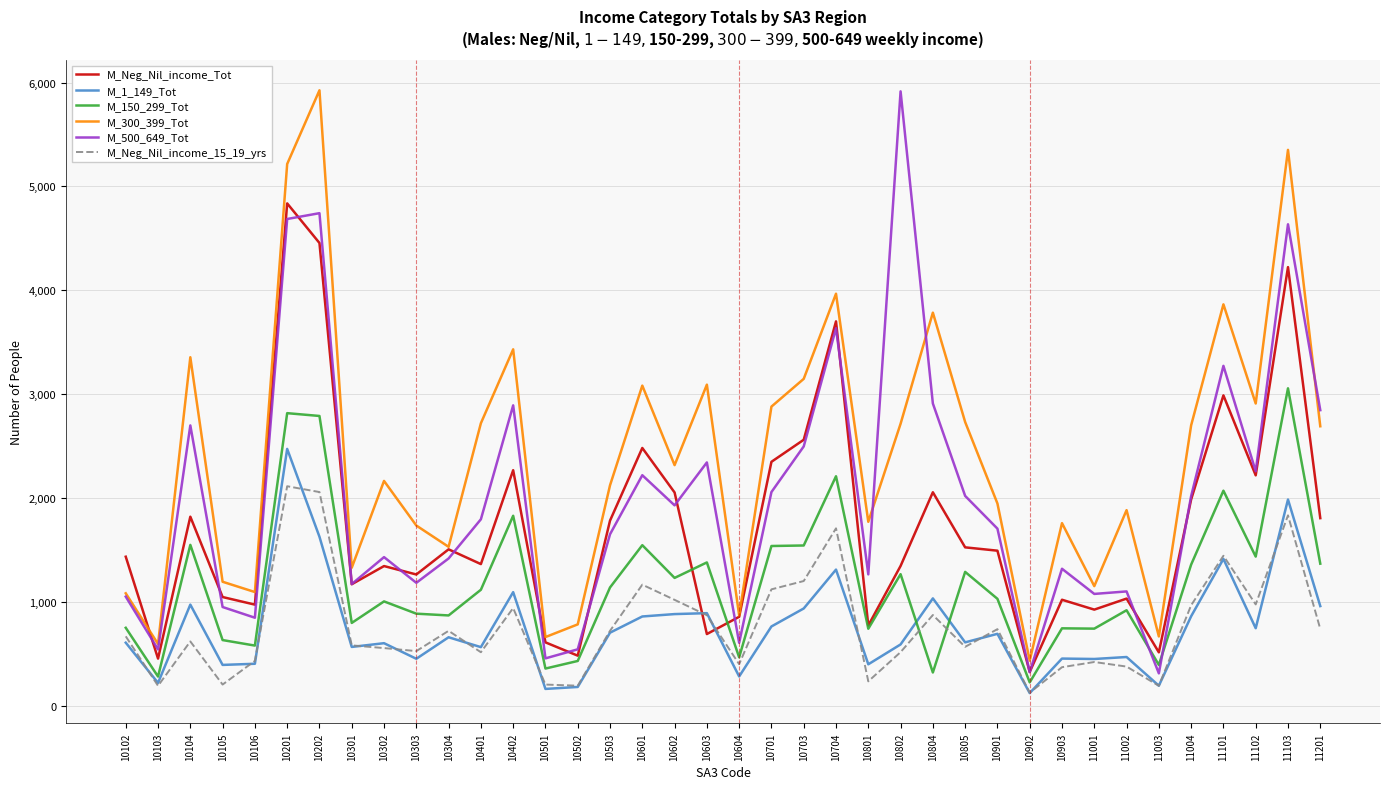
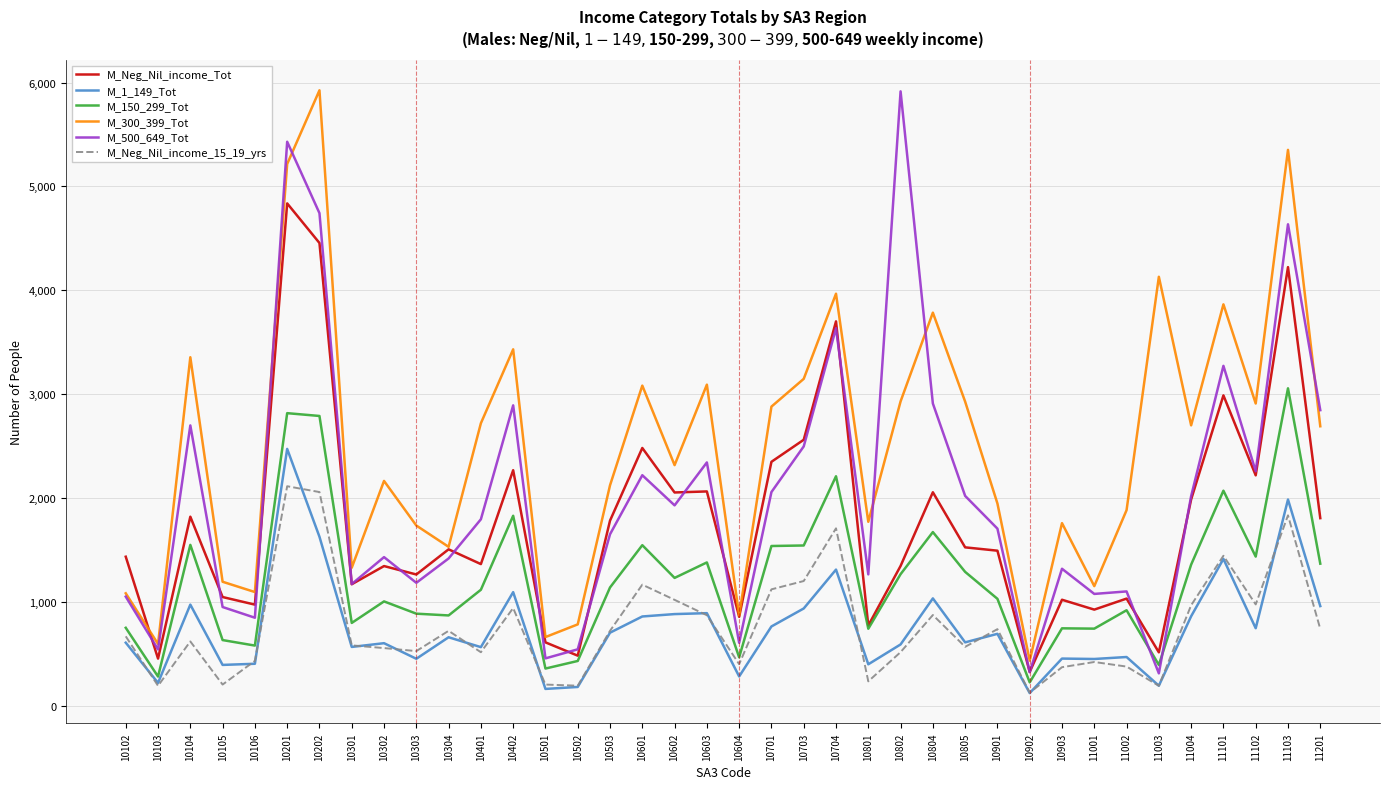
  {
    "M_Neg_Nil_income_Tot": {
      "10102": "1,440",
      "10103": "460",
      "10104": "1,820",
      "10105": "1,050",
      "10106": "980",
      "10201": "4,840",
      "10202": "4,460",
      "10302": "1,350",
      "10303": "1,270",
      "10401": "1,370",
      "10402": "2,270",
      "10501": "610",
      "10502": "490",
      "10503": "1,790",
      "10601": "2,480",
      "10602": "2,060",
-     "10603": "690",
+     "10603": "2,070",
      "10701": "2,350",
      "10703": "2,560",
      "10704": "3,700",
      "10801": "780",
      "10802": "1,350",
      "10804": "2,060",
      "10805": "1,530",
      "10901": "1,500",
      "10903": "1,020",
      "11001": "930",
      "11002": "1,040",
      "11003": "520",
      "11004": "1,990",
      "11101": "2,990",
      "11102": "2,220",
      "11103": "4,220",
      "11201": "1,810"
    },
    "M_150_299_Tot": {
      "10102": "750",
      "10103": "290",
      "10104": "1,550",
      "10105": "640",
      "10106": "580",
      "10201": "2,820",
      "10202": "2,790",
      "10301": "800",
      "10302": "1,010",
      "10303": "890",
      "10304": "870",
      "10401": "1,120",
      "10402": "1,830",
      "10501": "360",
      "10502": "440",
      "10503": "1,140",
      "10601": "1,550",
      "10602": "1,230",
      "10603": "1,380",
      "10604": "470",
      "10701": "1,540",
      "10703": "1,550",
      "10704": "2,210",
      "10801": "750",
      "10802": "1,270",
-     "10804": "320",
+     "10804": "1,680",
      "10805": "1,290",
      "10901": "1,030",
      "10902": "230",
      "10903": "750",
      "11001": "750",
      "11002": "920",
      "11003": "400",
      "11004": "1,360",
      "11101": "2,070",
      "11102": "1,440",
      "11103": "3,060",
      "11201": "1,370"
    },
    "M_300_399_Tot": {
      "10102": "1,090",
      "10103": "600",
      "10104": "3,360",
      "10105": "1,200",
      "10106": "1,100",
      "10201": "5,220",
      "10202": "5,930",
      "10301": "1,330",
      "10302": "2,170",
      "10303": "1,740",
      "10401": "2,720",
      "10402": "3,430",
      "10501": "670",
      "10502": "790",
      "10503": "2,130",
      "10601": "3,080",
      "10602": "2,320",
      "10603": "3,090",
      "10701": "2,880",
      "10703": "3,150",
      "10704": "3,970",
      "10801": "1,770",
-     "10802": "2,720",
+     "10802": "2,930",
      "10804": "3,790",
-     "10805": "2,730",
+     "10805": "2,930",
      "10901": "1,950",
      "10902": "440",
      "10903": "1,760",
      "11001": "1,160",
      "11002": "1,890",
-     "11003": "670",
+     "11003": "4,130",
      "11004": "2,700",
      "11101": "3,870",
      "11102": "2,910",
      "11103": "5,350",
      "11201": "2,690"
    },
    "M_500_649_Tot": {
      "10102": "1,050",
      "10103": "550",
      "10104": "2,700",
      "10105": "950",
      "10106": "850",
-     "10201": "4,690",
+     "10201": "5,430",
      "10202": "4,740",
      "10302": "1,430",
      "10303": "1,190",
      "10304": "1,420",
      "10401": "1,800",
      "10402": "2,890",
      "10501": "460",
      "10502": "550",
      "10503": "1,650",
      "10601": "2,220",
      "10602": "1,930",
      "10603": "2,350",
      "10604": "610",
      "10701": "2,060",
      "10703": "2,500",
      "10704": "3,640",
      "10801": "1,270",
      "10802": "5,920",
      "10804": "2,910",
      "10805": "2,020",
      "10901": "1,710",
      "10903": "1,320",
      "11001": "1,080",
      "11002": "1,100",
      "11003": "320",
      "11004": "2,020",
      "11101": "3,270",
      "11102": "2,260",
      "11103": "4,640",
      "11201": "2,850"
    }
  }
